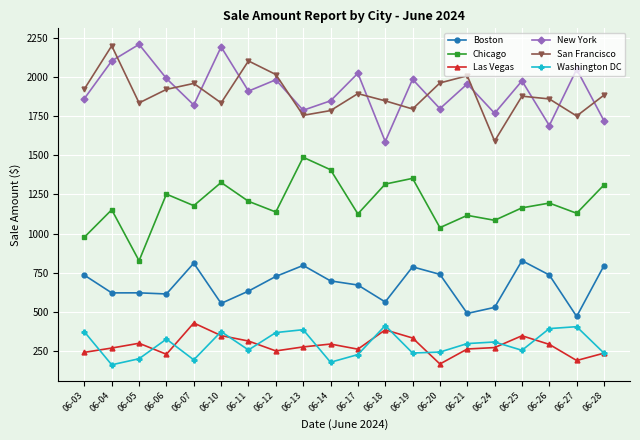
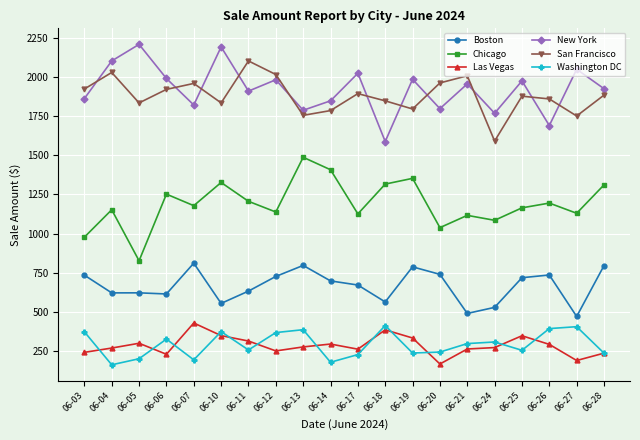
  {
    "Boston": {
      "06-03": 730,
      "06-04": 620,
      "06-05": 620,
      "06-06": 610,
      "06-07": 810,
      "06-10": 550,
      "06-11": 630,
      "06-12": 730,
      "06-13": 800,
      "06-14": 700,
      "06-17": 670,
      "06-18": 560,
      "06-19": 790,
      "06-20": 740,
      "06-21": 490,
      "06-24": 530,
-     "06-25": 830,
+     "06-25": 720,
      "06-26": 740,
      "06-27": 470,
      "06-28": 800
    },
    "Chicago": {
      "06-03": 980,
      "06-04": 1150,
      "06-05": 830,
      "06-06": 1250,
      "06-07": 1180,
      "06-10": 1330,
      "06-11": 1210,
      "06-12": 1140,
      "06-13": 1490,
      "06-14": 1410,
      "06-17": 1130,
      "06-18": 1320,
      "06-19": 1350,
      "06-20": 1040,
      "06-21": 1120,
      "06-24": 1080,
      "06-25": 1160,
      "06-26": 1190,
      "06-27": 1130,
      "06-28": 1310
    },
    "Las Vegas": {
      "06-03": 240,
      "06-04": 270,
      "06-05": 300,
      "06-06": 230,
      "06-07": 430,
      "06-10": 350,
      "06-11": 310,
      "06-12": 250,
      "06-13": 280,
      "06-14": 300,
      "06-17": 260,
      "06-18": 390,
      "06-19": 330,
      "06-20": 170,
      "06-21": 260,
      "06-24": 270,
      "06-25": 350,
      "06-26": 290,
      "06-27": 190
    },
    "New York": {
      "06-03": 1860,
      "06-04": 2100,
      "06-05": 2210,
      "06-06": 1990,
      "06-07": 1820,
      "06-10": 2190,
      "06-11": 1910,
      "06-12": 1980,
      "06-13": 1790,
      "06-14": 1850,
      "06-17": 2020,
      "06-18": 1590,
      "06-19": 1980,
      "06-20": 1800,
      "06-21": 1960,
      "06-24": 1770,
      "06-25": 1970,
      "06-26": 1690,
-     "06-28": 1720
+     "06-28": 1920
    },
    "San Francisco": {
      "06-03": 1920,
-     "06-04": 2200,
+     "06-04": 2030,
      "06-05": 1830,
      "06-06": 1920,
      "06-07": 1960,
      "06-10": 1830,
      "06-11": 2100,
      "06-12": 2020,
      "06-13": 1750,
      "06-14": 1780,
      "06-17": 1890,
      "06-18": 1850,
      "06-19": 1800,
      "06-20": 1960,
      "06-24": 1590,
      "06-25": 1880,
      "06-26": 1860,
      "06-27": 1750,
      "06-28": 1880
    },
    "Washington DC": {
      "06-03": 370,
      "06-04": 160,
      "06-05": 200,
      "06-06": 330,
      "06-07": 190,
      "06-10": 370,
      "06-11": 260,
      "06-12": 370,
      "06-13": 390,
      "06-14": 180,
      "06-17": 230,
      "06-18": 410,
      "06-19": 240,
      "06-20": 240,
      "06-21": 300,
      "06-24": 310,
      "06-25": 260,
      "06-26": 390,
      "06-27": 410
    }
  }
